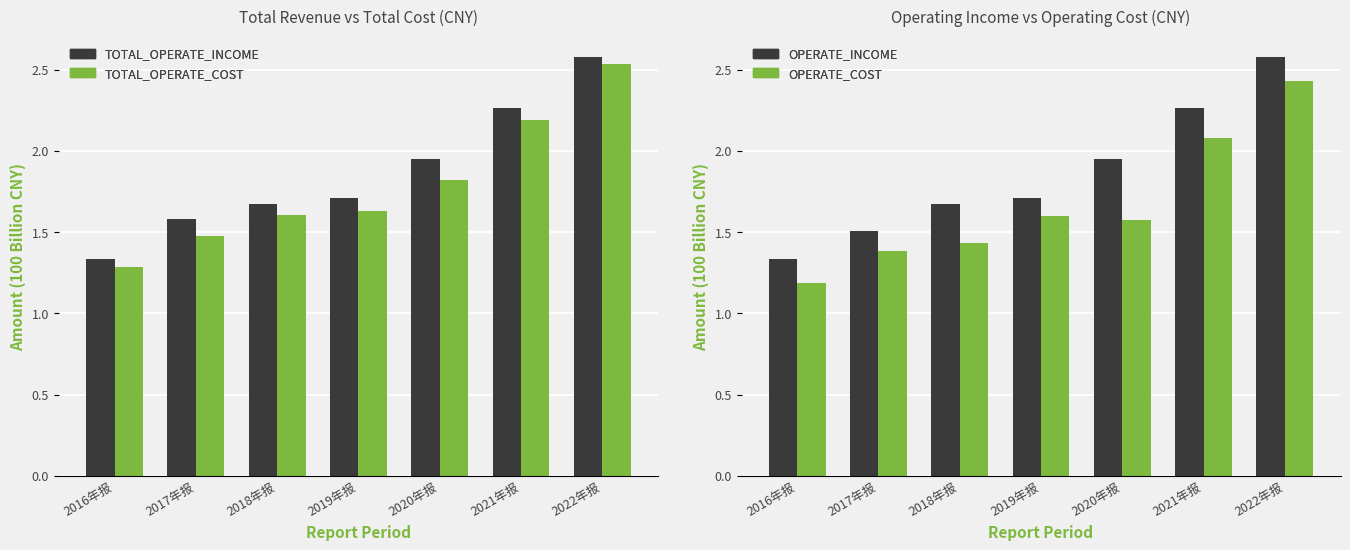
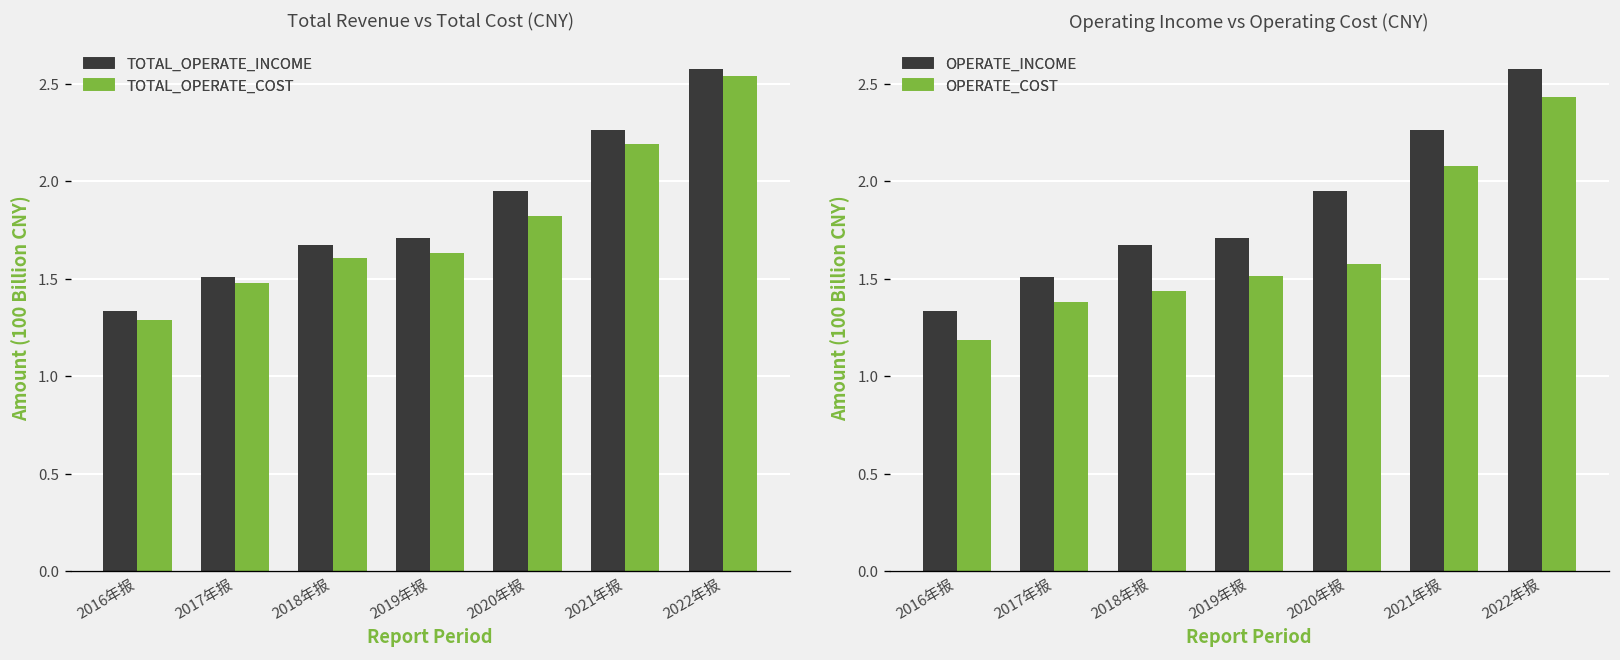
  {
    "Total Revenue vs Total Cost (CNY)": {
      "TOTAL_OPERATE_INCOME": {
        "2016年报": 1.33,
-       "2017年报": 1.58,
+       "2017年报": 1.51,
        "2018年报": 1.67,
        "2019年报": 1.71,
        "2020年报": 1.95,
        "2021年报": 2.26,
        "2022年报": 2.57
      },
      "TOTAL_OPERATE_COST": {
        "2016年报": 1.29,
        "2017年报": 1.48,
        "2018年报": 1.61,
        "2019年报": 1.63,
        "2020年报": 1.82,
        "2021年报": 2.19,
        "2022年报": 2.54
      }
    },
    "Operating Income vs Operating Cost (CNY)": {
      "OPERATE_INCOME": {
        "2016年报": 1.33,
        "2017年报": 1.51,
        "2018年报": 1.67,
        "2019年报": 1.71,
        "2020年报": 1.95,
        "2021年报": 2.26,
        "2022年报": 2.57
      },
      "OPERATE_COST": {
        "2016年报": 1.19,
        "2017年报": 1.38,
        "2018年报": 1.44,
-       "2019年报": 1.60,
+       "2019年报": 1.51,
        "2020年报": 1.57,
        "2021年报": 2.08,
        "2022年报": 2.43
      }
    }
  }
